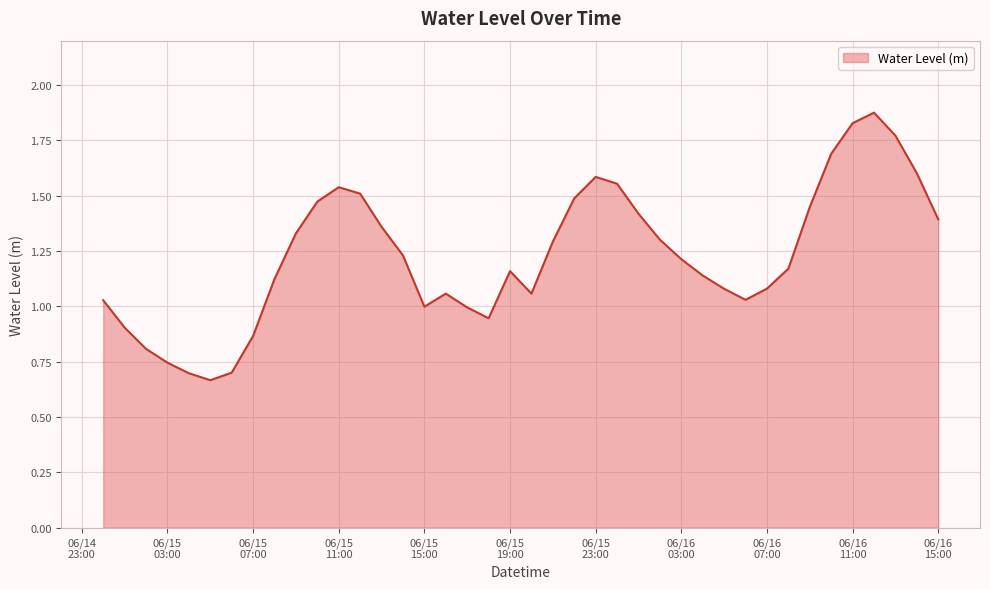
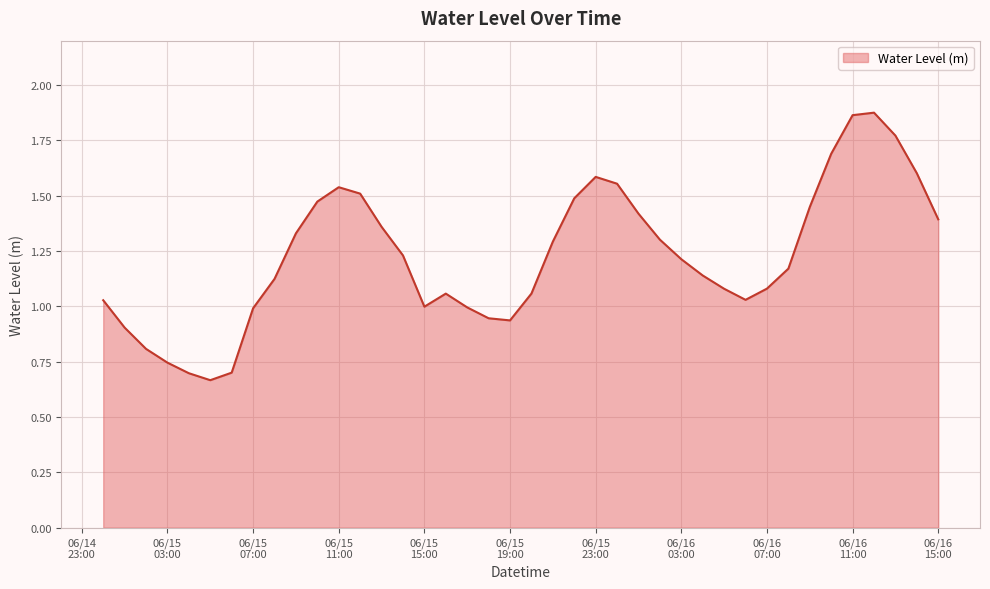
  {
    "06/15 03:00": 0.75,
-   "06/15 07:00": 0.87,
+   "06/15 07:00": 0.99,
    "06/15 11:00": 1.54,
    "06/15 15:00": 1.00,
-   "06/15 19:00": 1.16,
+   "06/15 19:00": 0.94,
    "06/15 23:00": 1.58,
    "06/16 03:00": 1.21,
    "06/16 07:00": 1.08,
-   "06/16 11:00": 1.83,
+   "06/16 11:00": 1.86,
    "06/16 15:00": 1.39
  }
